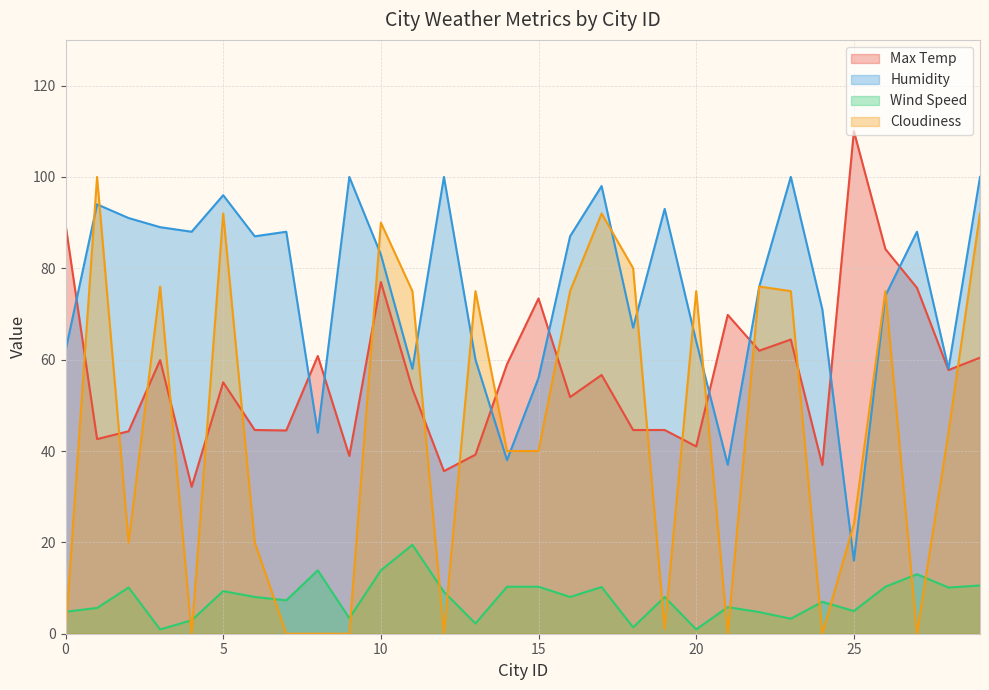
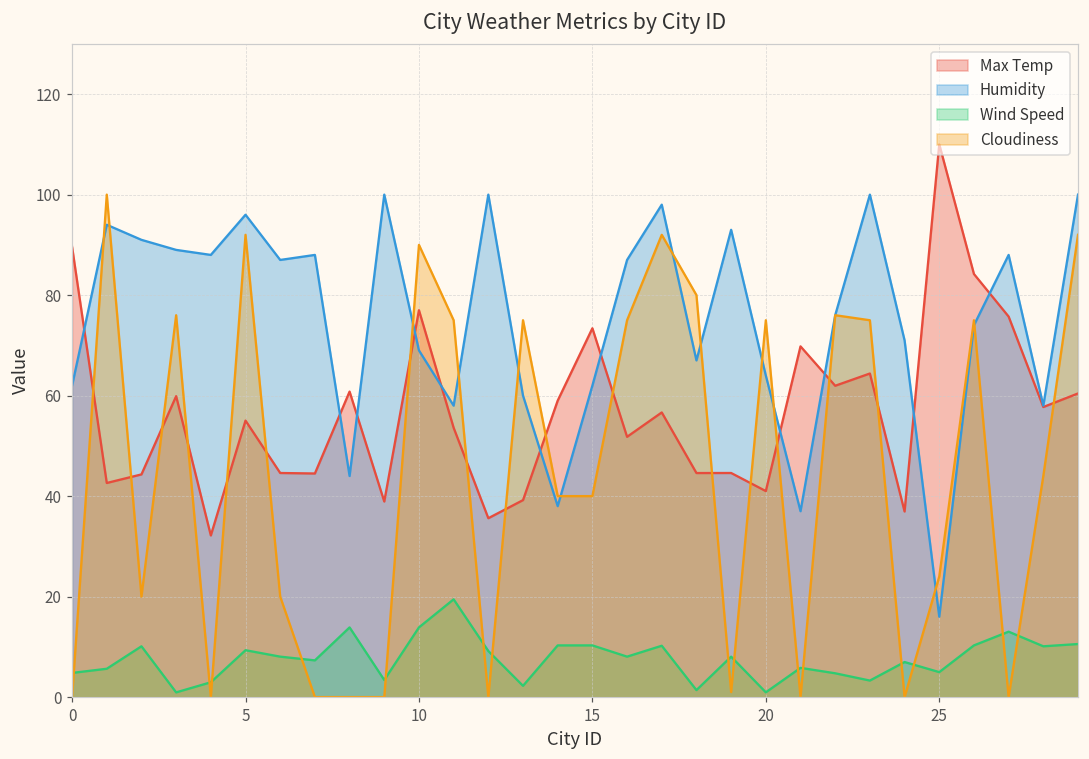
  {
    "Humidity": {
      "0": 62,
      "5": 96,
-     "10": 83,
-     "15": 56,
+     "10": 69,
+     "15": 62,
      "20": 64,
      "25": 16
    },
    "Wind Speed": {
      "0": 5,
      "5": 9,
      "10": 14,
      "15": 10,
      "20": 1,
      "25": 5
    }
  }
